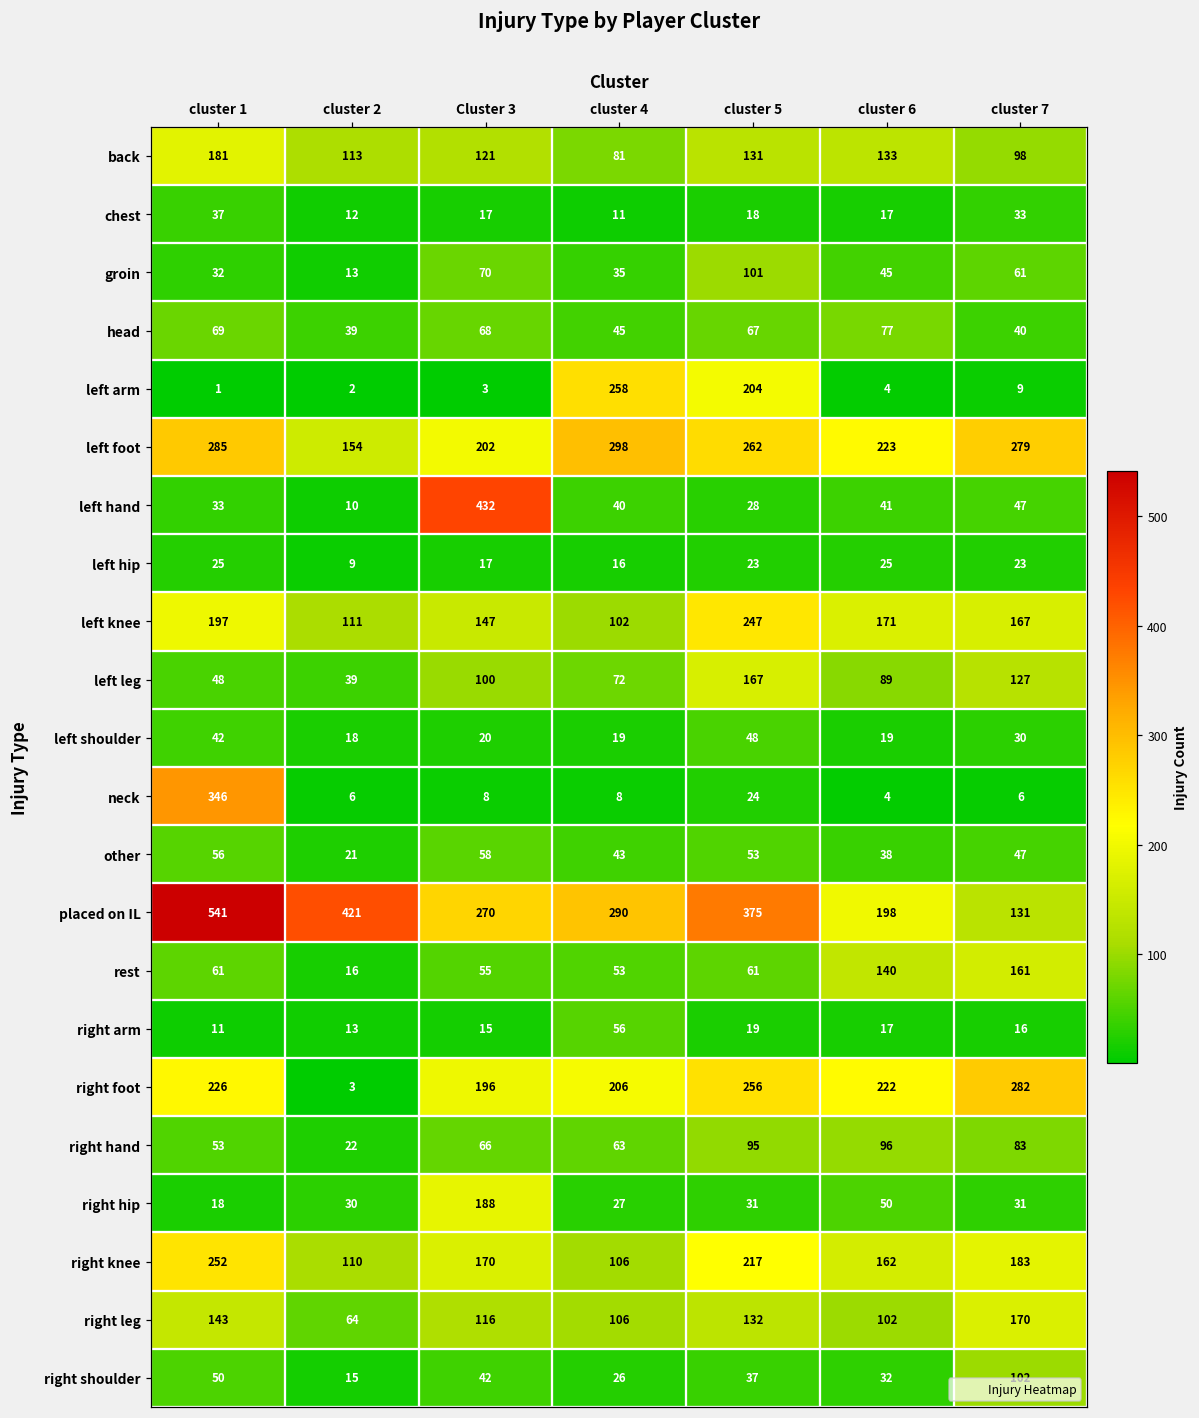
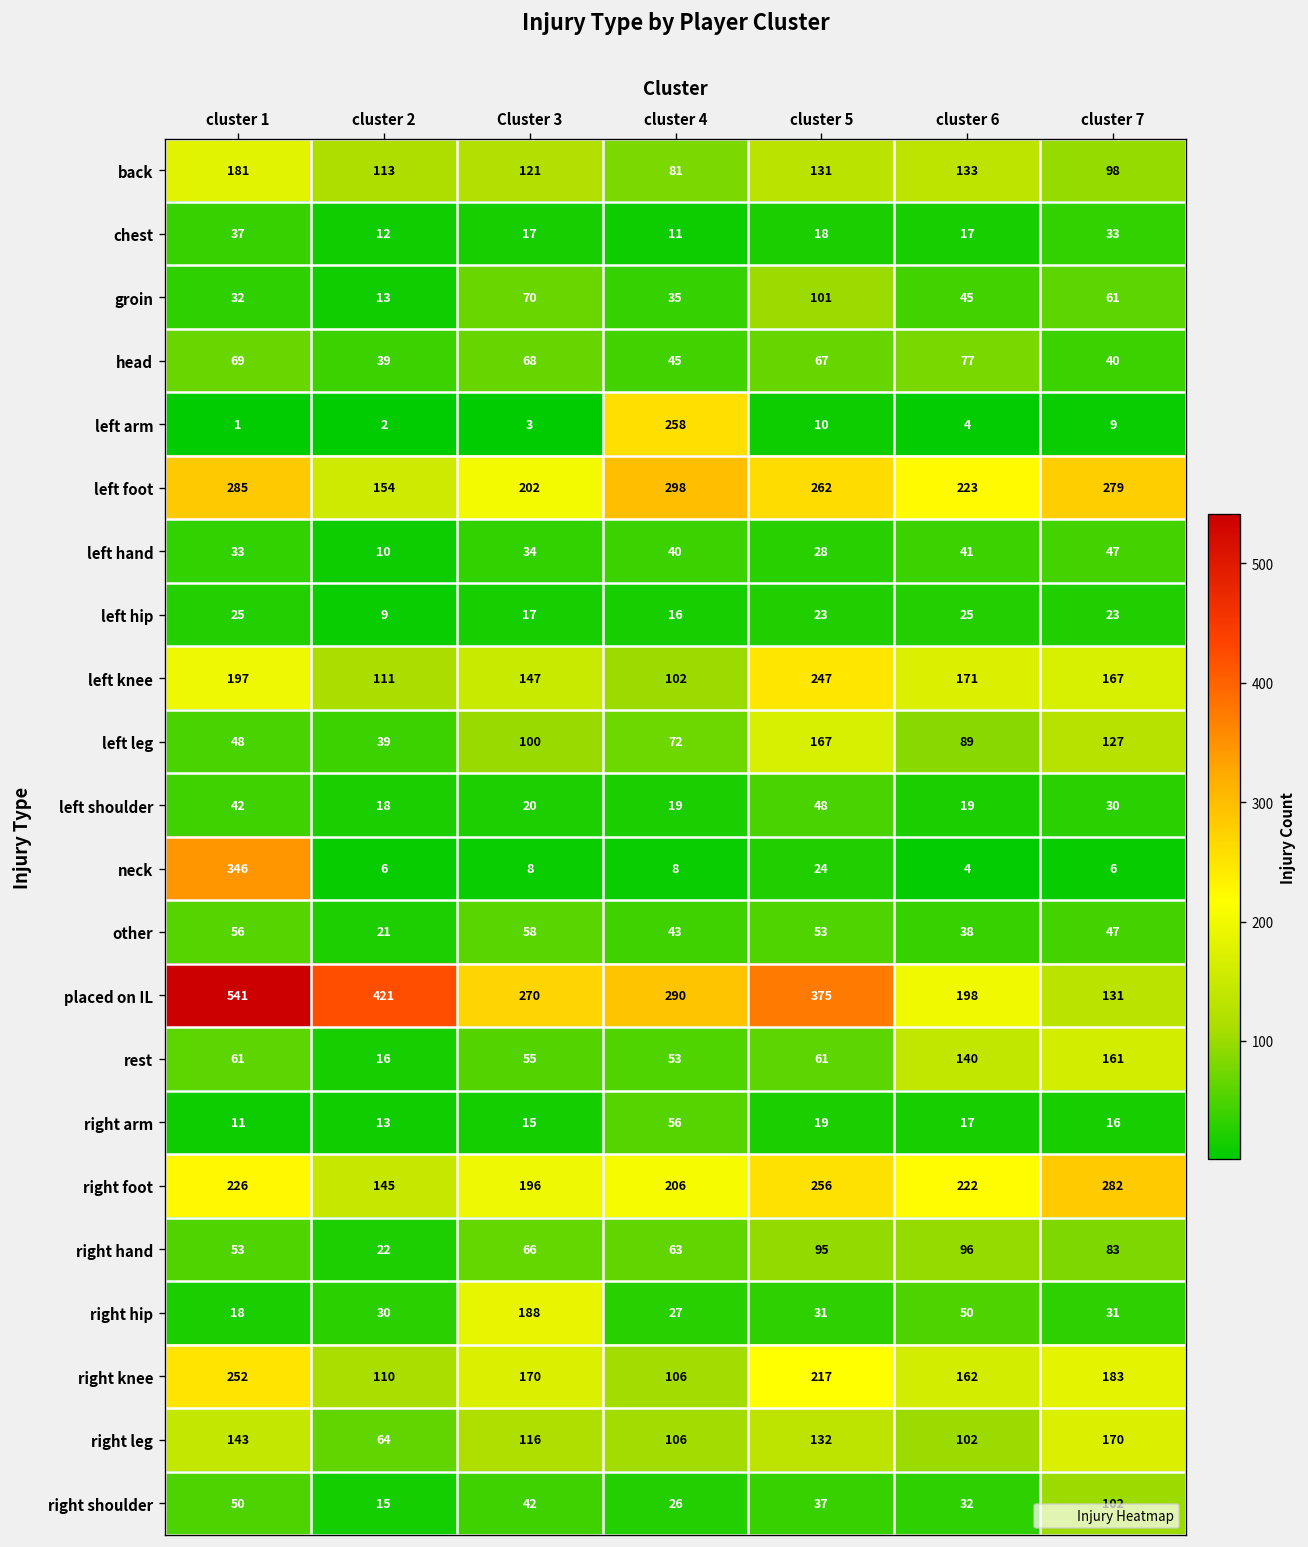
  {
    "back": {
      "cluster 1": 181,
      "cluster 2": 113,
      "Cluster 3": 121,
      "cluster 4": 81,
      "cluster 5": 131,
      "cluster 6": 133,
      "cluster 7": 98
    },
    "chest": {
      "cluster 1": 37,
      "cluster 2": 12,
      "Cluster 3": 17,
      "cluster 4": 11,
      "cluster 5": 18,
      "cluster 6": 17,
      "cluster 7": 33
    },
    "groin": {
      "cluster 1": 32,
      "cluster 2": 13,
      "Cluster 3": 70,
      "cluster 4": 35,
      "cluster 5": 101,
      "cluster 6": 45,
      "cluster 7": 61
    },
    "head": {
      "cluster 1": 69,
      "cluster 2": 39,
      "Cluster 3": 68,
      "cluster 4": 45,
      "cluster 5": 67,
      "cluster 6": 77,
      "cluster 7": 40
    },
    "left arm": {
      "cluster 1": 1,
      "cluster 2": 2,
      "Cluster 3": 3,
      "cluster 4": 258,
-     "cluster 5": 204,
+     "cluster 5": 10,
      "cluster 6": 4,
      "cluster 7": 9
    },
    "left foot": {
      "cluster 1": 285,
      "cluster 2": 154,
      "Cluster 3": 202,
      "cluster 4": 298,
      "cluster 5": 262,
      "cluster 6": 223,
      "cluster 7": 279
    },
    "left hand": {
      "cluster 1": 33,
      "cluster 2": 10,
-     "Cluster 3": 432,
+     "Cluster 3": 34,
      "cluster 4": 40,
      "cluster 5": 28,
      "cluster 6": 41,
      "cluster 7": 47
    },
    "left hip": {
      "cluster 1": 25,
      "cluster 2": 9,
      "Cluster 3": 17,
      "cluster 4": 16,
      "cluster 5": 23,
      "cluster 6": 25,
      "cluster 7": 23
    },
    "left knee": {
      "cluster 1": 197,
      "cluster 2": 111,
      "Cluster 3": 147,
      "cluster 4": 102,
      "cluster 5": 247,
      "cluster 6": 171,
      "cluster 7": 167
    },
    "left leg": {
      "cluster 1": 48,
      "cluster 2": 39,
      "Cluster 3": 100,
      "cluster 4": 72,
      "cluster 5": 167,
      "cluster 6": 89,
      "cluster 7": 127
    },
    "left shoulder": {
      "cluster 1": 42,
      "cluster 2": 18,
      "Cluster 3": 20,
      "cluster 4": 19,
      "cluster 5": 48,
      "cluster 6": 19,
      "cluster 7": 30
    },
    "neck": {
      "cluster 1": 346,
      "cluster 2": 6,
      "Cluster 3": 8,
      "cluster 4": 8,
      "cluster 5": 24,
      "cluster 6": 4,
      "cluster 7": 6
    },
    "other": {
      "cluster 1": 56,
      "cluster 2": 21,
      "Cluster 3": 58,
      "cluster 4": 43,
      "cluster 5": 53,
      "cluster 6": 38,
      "cluster 7": 47
    },
    "placed on IL": {
      "cluster 1": 541,
      "cluster 2": 421,
      "Cluster 3": 270,
      "cluster 4": 290,
      "cluster 5": 375,
      "cluster 6": 198,
      "cluster 7": 131
    },
    "rest": {
      "cluster 1": 61,
      "cluster 2": 16,
      "Cluster 3": 55,
      "cluster 4": 53,
      "cluster 5": 61,
      "cluster 6": 140,
      "cluster 7": 161
    },
    "right arm": {
      "cluster 1": 11,
      "cluster 2": 13,
      "Cluster 3": 15,
      "cluster 4": 56,
      "cluster 5": 19,
      "cluster 6": 17,
      "cluster 7": 16
    },
    "right foot": {
      "cluster 1": 226,
-     "cluster 2": 3,
+     "cluster 2": 145,
      "Cluster 3": 196,
      "cluster 4": 206,
      "cluster 5": 256,
      "cluster 6": 222,
      "cluster 7": 282
    },
    "right hand": {
      "cluster 1": 53,
      "cluster 2": 22,
      "Cluster 3": 66,
      "cluster 4": 63,
      "cluster 5": 95,
      "cluster 6": 96,
      "cluster 7": 83
    },
    "right hip": {
      "cluster 1": 18,
      "cluster 2": 30,
      "Cluster 3": 188,
      "cluster 4": 27,
      "cluster 5": 31,
      "cluster 6": 50,
      "cluster 7": 31
    },
    "right knee": {
      "cluster 1": 252,
      "cluster 2": 110,
      "Cluster 3": 170,
      "cluster 4": 106,
      "cluster 5": 217,
      "cluster 6": 162,
      "cluster 7": 183
    },
    "right leg": {
      "cluster 1": 143,
      "cluster 2": 64,
      "Cluster 3": 116,
      "cluster 4": 106,
      "cluster 5": 132,
      "cluster 6": 102,
      "cluster 7": 170
    },
    "right shoulder": {
      "cluster 1": 50,
      "cluster 2": 15,
      "Cluster 3": 42,
      "cluster 4": 26,
      "cluster 5": 37,
      "cluster 6": 32
    }
  }
